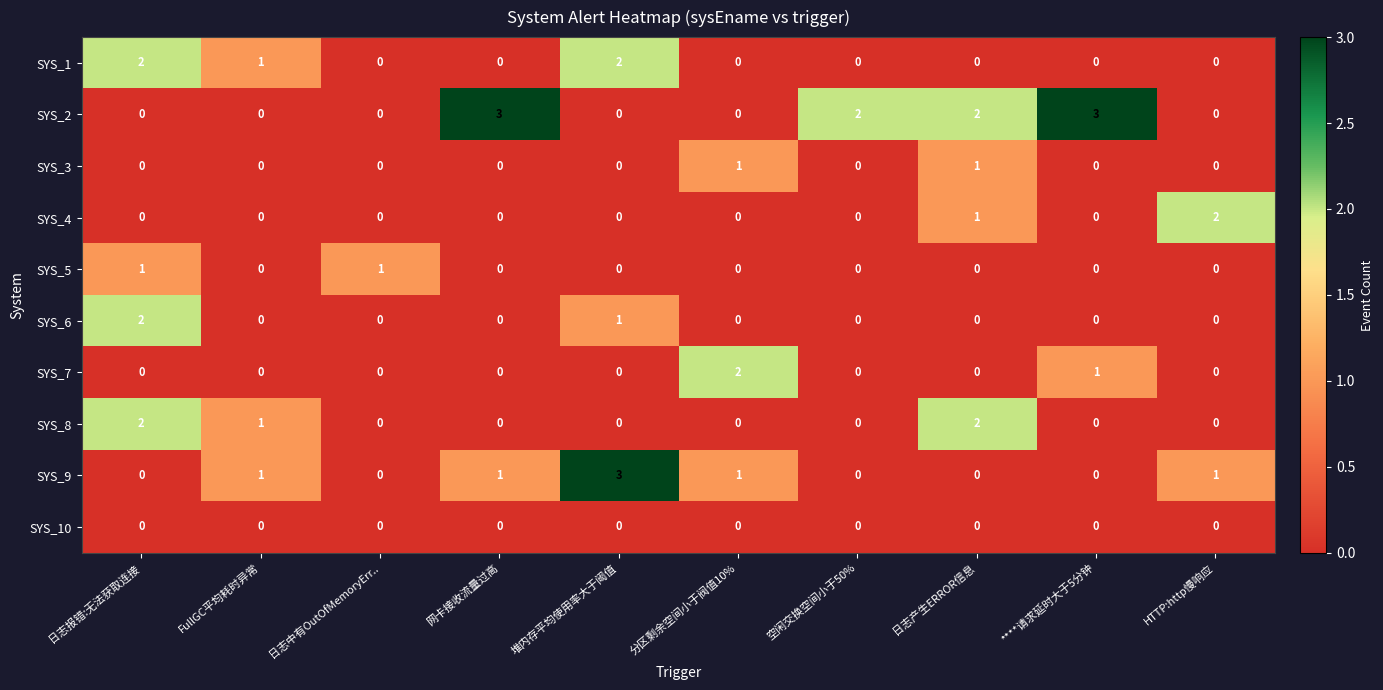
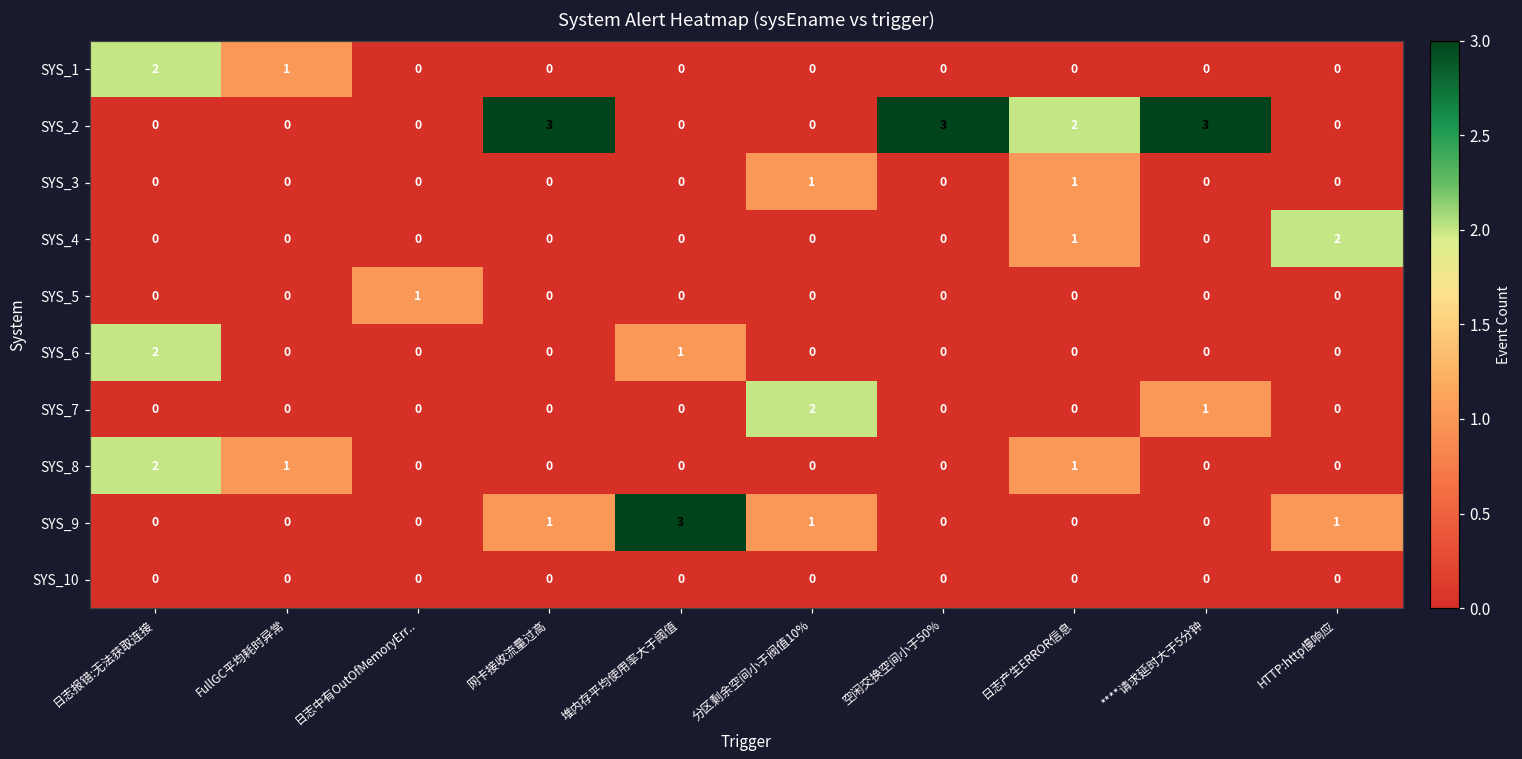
  {
    "SYS_1": {
      "日志报错:无法获取连接": 2,
      "FullGC平均耗时异常": 1,
      "日志中有OutOfMemoryErr..": 0,
      "网卡接收流量过高": 0,
-     "堆内存平均使用率大于阈值": 2,
+     "堆内存平均使用率大于阈值": 0,
      "分区剩余空间小于阀值10%": 0,
      "空闲交换空间小于50%": 0,
      "日志产生ERROR信息": 0,
      "****请求延时大于5分钟": 0,
      "HTTP:http慢响应": 0
    },
    "SYS_2": {
      "日志报错:无法获取连接": 0,
      "FullGC平均耗时异常": 0,
      "日志中有OutOfMemoryErr..": 0,
      "网卡接收流量过高": 3,
      "堆内存平均使用率大于阈值": 0,
      "分区剩余空间小于阀值10%": 0,
-     "空闲交换空间小于50%": 2,
+     "空闲交换空间小于50%": 3,
      "日志产生ERROR信息": 2,
      "****请求延时大于5分钟": 3,
      "HTTP:http慢响应": 0
    },
    "SYS_3": {
      "日志报错:无法获取连接": 0,
      "FullGC平均耗时异常": 0,
      "日志中有OutOfMemoryErr..": 0,
      "网卡接收流量过高": 0,
      "堆内存平均使用率大于阈值": 0,
      "分区剩余空间小于阀值10%": 1,
      "空闲交换空间小于50%": 0,
      "日志产生ERROR信息": 1,
      "****请求延时大于5分钟": 0,
      "HTTP:http慢响应": 0
    },
    "SYS_4": {
      "日志报错:无法获取连接": 0,
      "FullGC平均耗时异常": 0,
      "日志中有OutOfMemoryErr..": 0,
      "网卡接收流量过高": 0,
      "堆内存平均使用率大于阈值": 0,
      "分区剩余空间小于阀值10%": 0,
      "空闲交换空间小于50%": 0,
      "日志产生ERROR信息": 1,
      "****请求延时大于5分钟": 0,
      "HTTP:http慢响应": 2
    },
    "SYS_5": {
-     "日志报错:无法获取连接": 1,
+     "日志报错:无法获取连接": 0,
      "FullGC平均耗时异常": 0,
      "日志中有OutOfMemoryErr..": 1,
      "网卡接收流量过高": 0,
      "堆内存平均使用率大于阈值": 0,
      "分区剩余空间小于阀值10%": 0,
      "空闲交换空间小于50%": 0,
      "日志产生ERROR信息": 0,
      "****请求延时大于5分钟": 0,
      "HTTP:http慢响应": 0
    },
    "SYS_6": {
      "日志报错:无法获取连接": 2,
      "FullGC平均耗时异常": 0,
      "日志中有OutOfMemoryErr..": 0,
      "网卡接收流量过高": 0,
      "堆内存平均使用率大于阈值": 1,
      "分区剩余空间小于阀值10%": 0,
      "空闲交换空间小于50%": 0,
      "日志产生ERROR信息": 0,
      "****请求延时大于5分钟": 0,
      "HTTP:http慢响应": 0
    },
    "SYS_7": {
      "日志报错:无法获取连接": 0,
      "FullGC平均耗时异常": 0,
      "日志中有OutOfMemoryErr..": 0,
      "网卡接收流量过高": 0,
      "堆内存平均使用率大于阈值": 0,
      "分区剩余空间小于阀值10%": 2,
      "空闲交换空间小于50%": 0,
      "日志产生ERROR信息": 0,
      "****请求延时大于5分钟": 1,
      "HTTP:http慢响应": 0
    },
    "SYS_8": {
      "日志报错:无法获取连接": 2,
      "FullGC平均耗时异常": 1,
      "日志中有OutOfMemoryErr..": 0,
      "网卡接收流量过高": 0,
      "堆内存平均使用率大于阈值": 0,
      "分区剩余空间小于阀值10%": 0,
      "空闲交换空间小于50%": 0,
-     "日志产生ERROR信息": 2,
+     "日志产生ERROR信息": 1,
      "****请求延时大于5分钟": 0,
      "HTTP:http慢响应": 0
    },
    "SYS_9": {
      "日志报错:无法获取连接": 0,
-     "FullGC平均耗时异常": 1,
+     "FullGC平均耗时异常": 0,
      "日志中有OutOfMemoryErr..": 0,
      "网卡接收流量过高": 1,
      "堆内存平均使用率大于阈值": 3,
      "分区剩余空间小于阀值10%": 1,
      "空闲交换空间小于50%": 0,
      "日志产生ERROR信息": 0,
      "****请求延时大于5分钟": 0,
      "HTTP:http慢响应": 1
    },
    "SYS_10": {
      "日志报错:无法获取连接": 0,
      "FullGC平均耗时异常": 0,
      "日志中有OutOfMemoryErr..": 0,
      "网卡接收流量过高": 0,
      "堆内存平均使用率大于阈值": 0,
      "分区剩余空间小于阀值10%": 0,
      "空闲交换空间小于50%": 0,
      "日志产生ERROR信息": 0,
      "****请求延时大于5分钟": 0,
      "HTTP:http慢响应": 0
    }
  }
